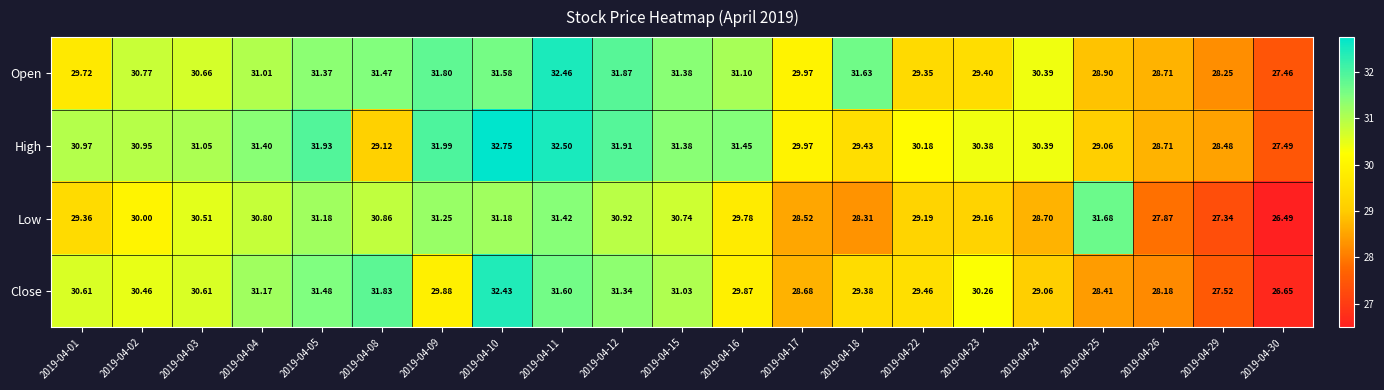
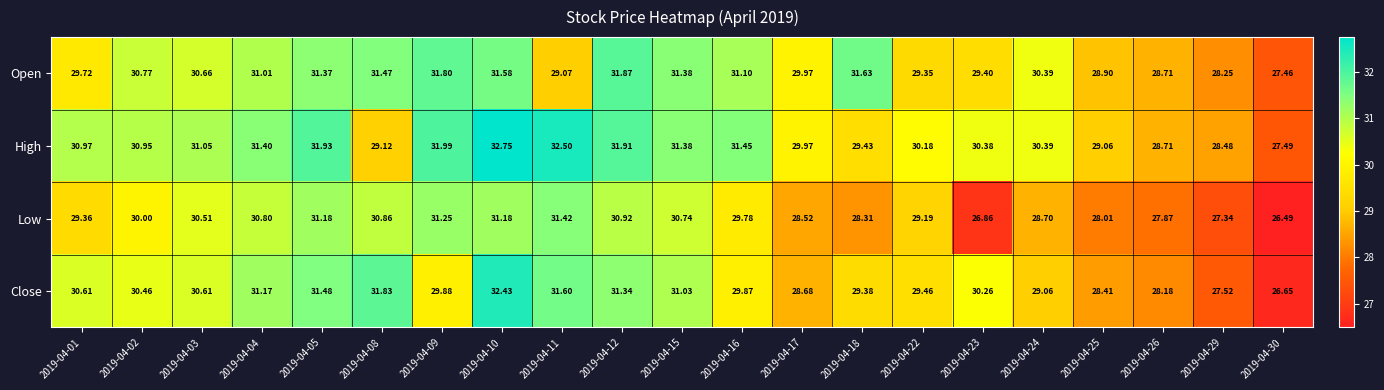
  {
    "Open": {
      "2019-04-01": 29.72,
      "2019-04-02": 30.77,
      "2019-04-03": 30.66,
      "2019-04-04": 31.01,
      "2019-04-05": 31.37,
      "2019-04-08": 31.47,
      "2019-04-09": 31.80,
      "2019-04-10": 31.58,
-     "2019-04-11": 32.46,
+     "2019-04-11": 29.07,
      "2019-04-12": 31.87,
      "2019-04-15": 31.38,
      "2019-04-16": 31.10,
      "2019-04-17": 29.97,
      "2019-04-18": 31.63,
      "2019-04-22": 29.35,
      "2019-04-23": 29.40,
      "2019-04-24": 30.39,
      "2019-04-25": 28.90,
      "2019-04-26": 28.71,
      "2019-04-29": 28.25,
      "2019-04-30": 27.46
    },
    "High": {
      "2019-04-01": 30.97,
      "2019-04-02": 30.95,
      "2019-04-03": 31.05,
      "2019-04-04": 31.40,
      "2019-04-05": 31.93,
      "2019-04-08": 29.12,
      "2019-04-09": 31.99,
      "2019-04-10": 32.75,
      "2019-04-11": 32.50,
      "2019-04-12": 31.91,
      "2019-04-15": 31.38,
      "2019-04-16": 31.45,
      "2019-04-17": 29.97,
      "2019-04-18": 29.43,
      "2019-04-22": 30.18,
      "2019-04-23": 30.38,
      "2019-04-24": 30.39,
      "2019-04-25": 29.06,
      "2019-04-26": 28.71,
      "2019-04-29": 28.48,
      "2019-04-30": 27.49
    },
    "Low": {
      "2019-04-01": 29.36,
      "2019-04-02": 30.00,
      "2019-04-03": 30.51,
      "2019-04-04": 30.80,
      "2019-04-05": 31.18,
      "2019-04-08": 30.86,
      "2019-04-09": 31.25,
      "2019-04-10": 31.18,
      "2019-04-11": 31.42,
      "2019-04-12": 30.92,
      "2019-04-15": 30.74,
      "2019-04-16": 29.78,
      "2019-04-17": 28.52,
      "2019-04-18": 28.31,
      "2019-04-22": 29.19,
-     "2019-04-23": 29.16,
+     "2019-04-23": 26.86,
      "2019-04-24": 28.70,
-     "2019-04-25": 31.68,
+     "2019-04-25": 28.01,
      "2019-04-26": 27.87,
      "2019-04-29": 27.34,
      "2019-04-30": 26.49
    },
    "Close": {
      "2019-04-01": 30.61,
      "2019-04-02": 30.46,
      "2019-04-03": 30.61,
      "2019-04-04": 31.17,
      "2019-04-05": 31.48,
      "2019-04-08": 31.83,
      "2019-04-09": 29.88,
      "2019-04-10": 32.43,
      "2019-04-11": 31.60,
      "2019-04-12": 31.34,
      "2019-04-15": 31.03,
      "2019-04-16": 29.87,
      "2019-04-17": 28.68,
      "2019-04-18": 29.38,
      "2019-04-22": 29.46,
      "2019-04-23": 30.26,
      "2019-04-24": 29.06,
      "2019-04-25": 28.41,
      "2019-04-26": 28.18,
      "2019-04-29": 27.52,
      "2019-04-30": 26.65
    }
  }
